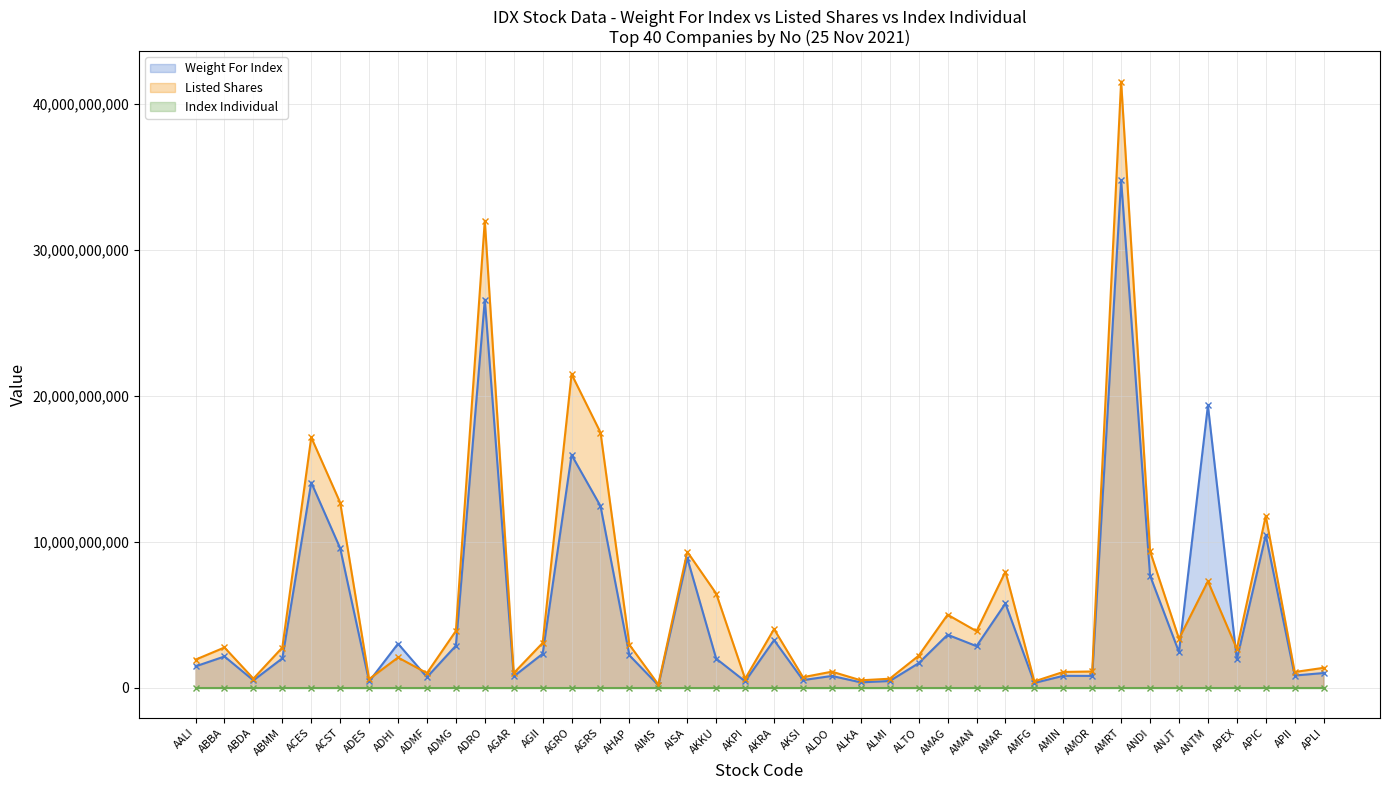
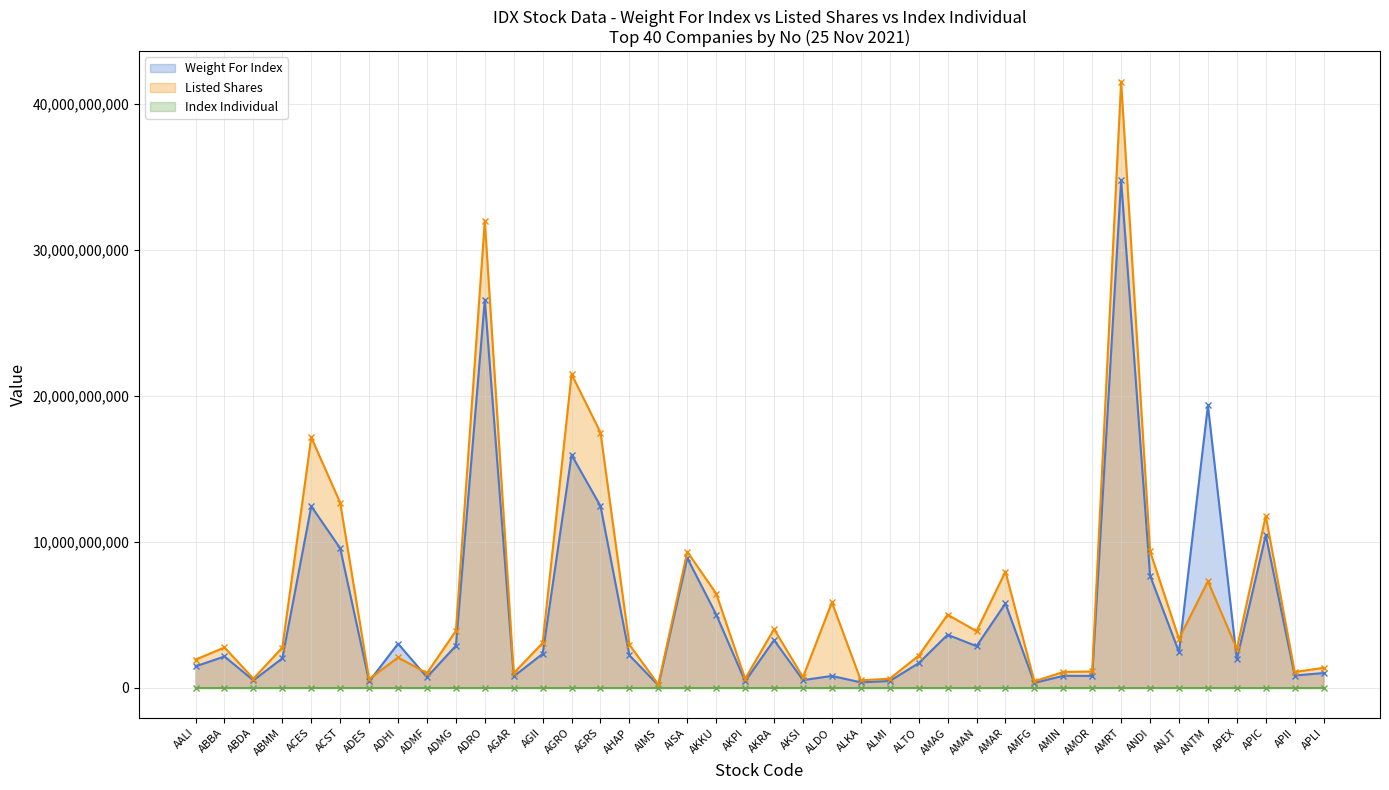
  {
    "Weight For Index": {
      "AALI": "1,500,000,000",
      "ABBA": "2,100,000,000",
      "ABMM": "2,000,000,000",
-     "ACES": "14,100,000,000",
+     "ACES": "12,400,000,000",
      "ACST": "9,600,000,000",
      "ADHI": "3,000,000,000",
      "ADMF": "700,000,000",
      "ADMG": "2,900,000,000",
      "ADRO": "26,600,000,000",
      "AGAR": "800,000,000",
      "AGII": "2,300,000,000",
      "AGRO": "15,900,000,000",
      "AGRS": "12,400,000,000",
      "AHAP": "2,200,000,000",
      "AISA": "8,900,000,000",
-     "AKKU": "2,000,000,000",
+     "AKKU": "5,000,000,000",
      "AKRA": "3,300,000,000",
      "AKSI": "500,000,000",
      "ALDO": "800,000,000",
      "ALTO": "1,700,000,000",
      "AMAG": "3,600,000,000",
      "AMAN": "2,800,000,000",
      "AMAR": "5,800,000,000",
      "AMIN": "800,000,000",
      "AMOR": "800,000,000",
      "AMRT": "34,800,000,000",
      "ANDI": "7,700,000,000",
      "ANJT": "2,400,000,000",
      "ANTM": "19,300,000,000",
      "APEX": "1,900,000,000",
      "APIC": "10,500,000,000",
      "APII": "800,000,000",
      "APLI": "1,000,000,000"
    },
    "Listed Shares": {
      "AALI": "1,900,000,000",
      "ABBA": "2,800,000,000",
      "ABMM": "2,800,000,000",
      "ACES": "17,200,000,000",
      "ACST": "12,700,000,000",
      "ADHI": "2,100,000,000",
      "ADMF": "1,000,000,000",
      "ADMG": "3,900,000,000",
      "ADRO": "32,000,000,000",
      "AGAR": "1,000,000,000",
      "AGII": "3,100,000,000",
      "AGRO": "21,500,000,000",
      "AGRS": "17,500,000,000",
      "AHAP": "2,900,000,000",
      "AISA": "9,300,000,000",
      "AKKU": "6,400,000,000",
      "AKRA": "4,000,000,000",
      "AKSI": "700,000,000",
-     "ALDO": "1,100,000,000",
+     "ALDO": "5,800,000,000",
      "ALTO": "2,200,000,000",
      "AMAG": "5,000,000,000",
      "AMAN": "3,900,000,000",
      "AMAR": "8,000,000,000",
      "AMIN": "1,100,000,000",
      "AMOR": "1,100,000,000",
      "AMRT": "41,500,000,000",
      "ANDI": "9,400,000,000",
      "ANJT": "3,400,000,000",
      "ANTM": "7,300,000,000",
      "APEX": "2,700,000,000",
      "APIC": "11,800,000,000",
      "APII": "1,100,000,000",
      "APLI": "1,400,000,000"
    },
    "Index Individual": {
      "AALI": "0",
      "ABBA": "0",
      "ABDA": "0",
      "ABMM": "0",
      "ACES": "0",
      "ACST": "0",
      "ADES": "0",
      "ADHI": "0",
      "ADMF": "0",
      "ADMG": "0",
      "ADRO": "0",
      "AGAR": "0",
      "AGII": "0",
      "AGRO": "0",
      "AGRS": "0",
      "AHAP": "0",
      "AISA": "0",
      "AKKU": "0",
      "AKPI": "0",
      "AKRA": "0",
      "AKSI": "0",
      "ALDO": "0",
      "ALKA": "0",
      "ALMI": "0",
      "ALTO": "0",
      "AMAG": "0",
      "AMAN": "0",
      "AMAR": "0",
      "AMFG": "0",
      "AMIN": "0",
      "AMOR": "0",
      "AMRT": "0",
      "ANDI": "0",
      "ANJT": "0",
      "ANTM": "0",
      "APEX": "0",
      "APIC": "0",
      "APII": "0",
      "APLI": "0"
    }
  }
